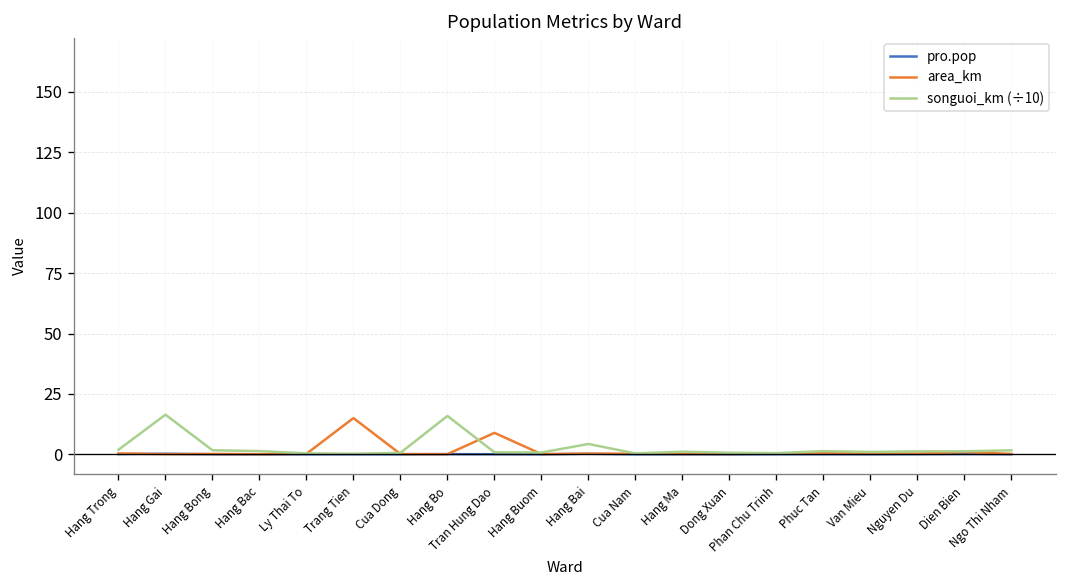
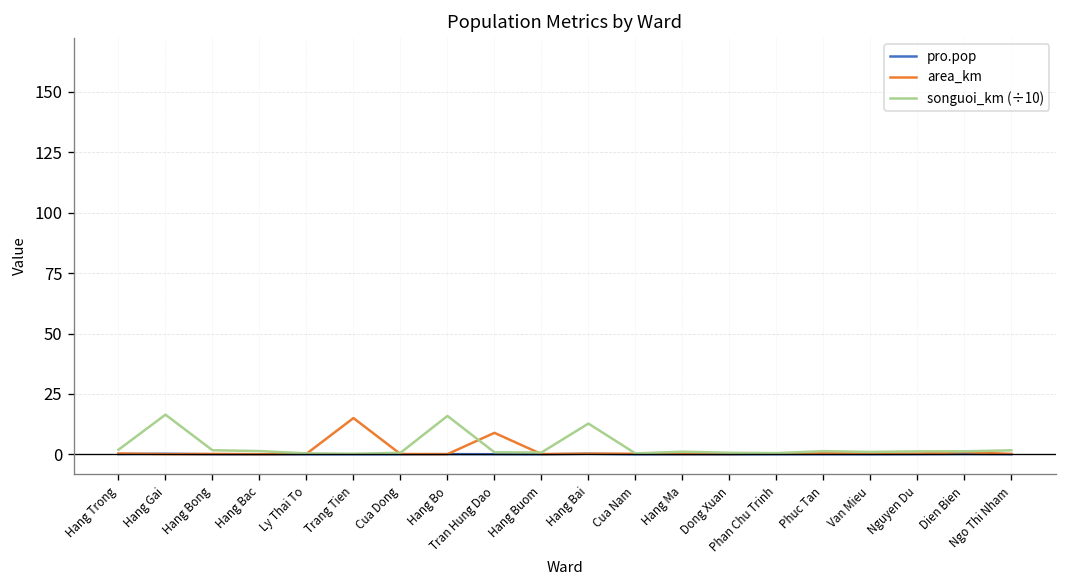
  {
    "area_km": {
      "Trang Tien": 15,
      "Tran Hung Dao": 9
    },
    "songuoi_km (÷10)": {
      "Hang Trong": 2,
      "Hang Gai": 16,
      "Hang Bong": 2,
      "Hang Bac": 1,
      "Hang Bo": 16,
-     "Hang Bai": 4,
+     "Hang Bai": 13,
      "Ngo Thi Nham": 2
    }
  }
